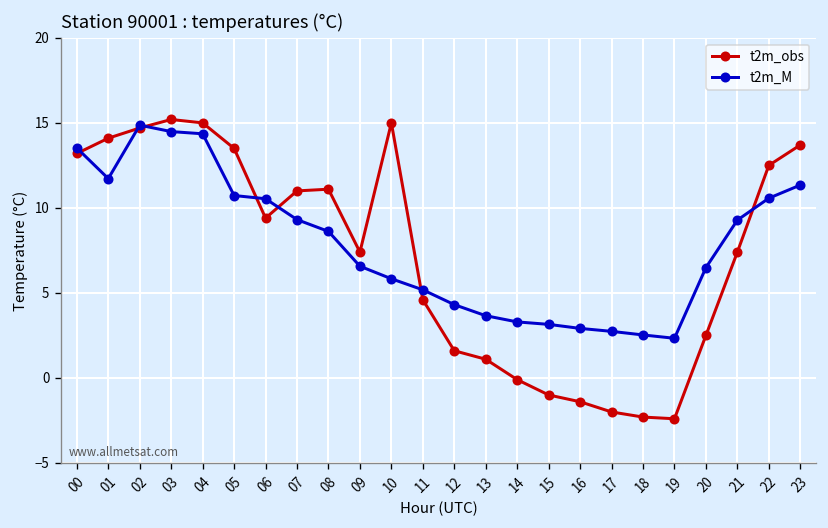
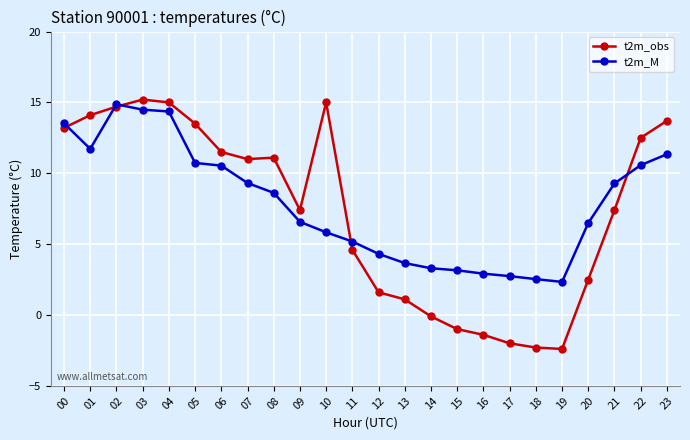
  {
    "t2m_obs": {
      "00": 13.2,
      "01": 14.1,
      "03": 15.2,
      "04": 15.0,
      "05": 13.5,
-     "06": 9.4,
+     "06": 11.5,
      "07": 11.0,
      "08": 11.1,
      "09": 7.4,
      "10": 15.0,
      "11": 4.6,
      "12": 1.6,
      "13": 1.1,
      "14": -0.1,
      "15": -1.0,
      "16": -1.4,
      "17": -2.0,
      "18": -2.3,
      "19": -2.4,
      "20": 2.5,
      "21": 7.4,
      "22": 12.5,
      "23": 13.7
    },
    "t2m_M": {
      "00": 13.5,
      "01": 11.7,
      "03": 14.5,
      "04": 14.4,
      "05": 10.7,
      "06": 10.5,
      "07": 9.3,
      "08": 8.6,
      "09": 6.6,
      "10": 5.8,
      "11": 5.2,
      "12": 4.3,
      "13": 3.7,
      "14": 3.3,
      "15": 3.2,
      "16": 2.9,
      "17": 2.7,
      "18": 2.5,
      "19": 2.3,
      "20": 6.5,
      "21": 9.3,
      "22": 10.6,
      "23": 11.3
    }
  }
